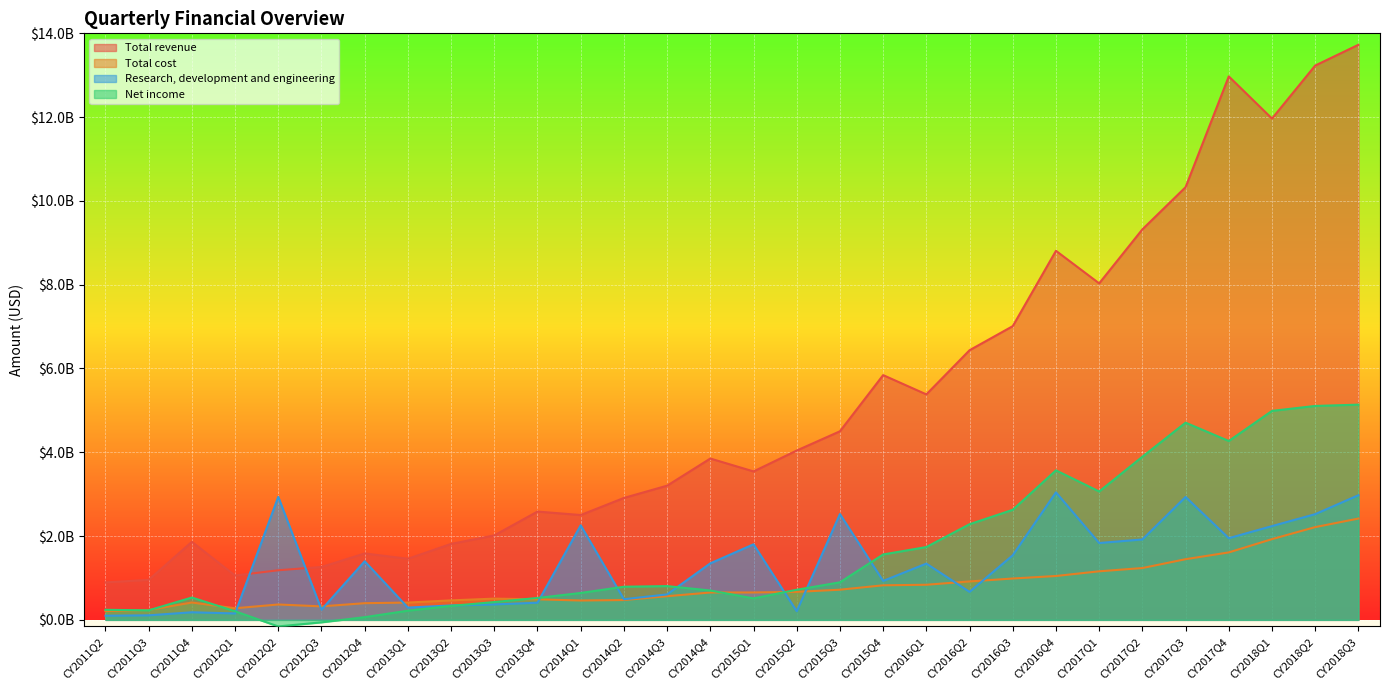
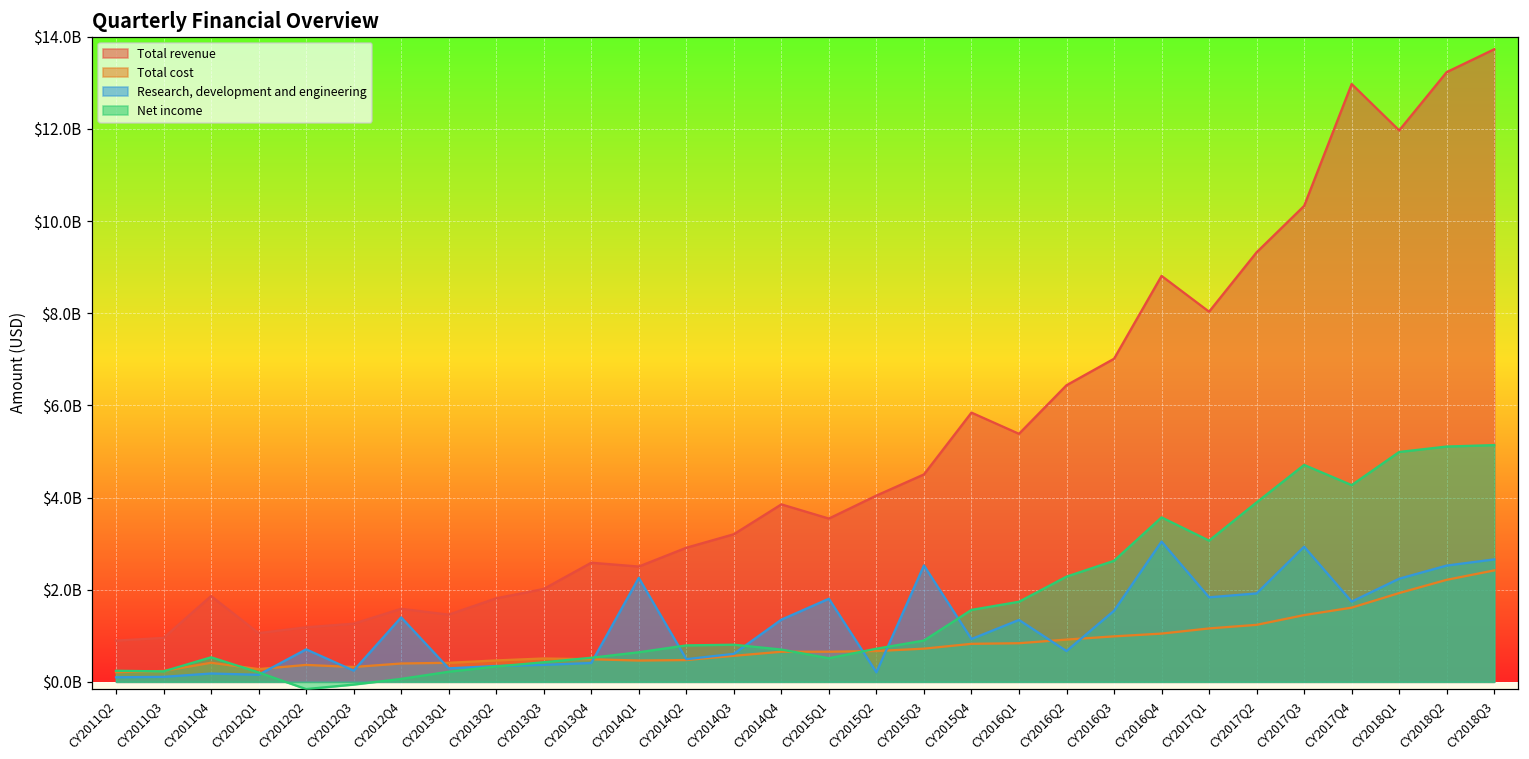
  {
    "Research, development and engineering": {
      "CY2011Q2": "$100000000",
      "CY2011Q3": "$100000000",
      "CY2011Q4": "$200000000",
-     "CY2012Q2": "$2900000000",
+     "CY2012Q2": "$700000000",
      "CY2012Q3": "$200000000",
      "CY2012Q4": "$1400000000",
      "CY2013Q1": "$300000000",
      "CY2013Q4": "$400000000",
      "CY2014Q1": "$2300000000",
      "CY2014Q4": "$1300000000",
      "CY2015Q1": "$1800000000",
      "CY2015Q2": "$200000000",
      "CY2015Q3": "$2500000000",
      "CY2015Q4": "$900000000",
      "CY2016Q1": "$1300000000",
      "CY2016Q2": "$700000000",
      "CY2016Q3": "$1500000000",
      "CY2016Q4": "$3000000000",
      "CY2017Q1": "$1800000000",
      "CY2017Q2": "$1900000000",
      "CY2017Q3": "$2900000000",
-     "CY2017Q4": "$1900000000",
+     "CY2017Q4": "$1700000000",
      "CY2018Q1": "$2200000000",
      "CY2018Q2": "$2500000000",
-     "CY2018Q3": "$3000000000"
+     "CY2018Q3": "$2700000000"
    }
  }
